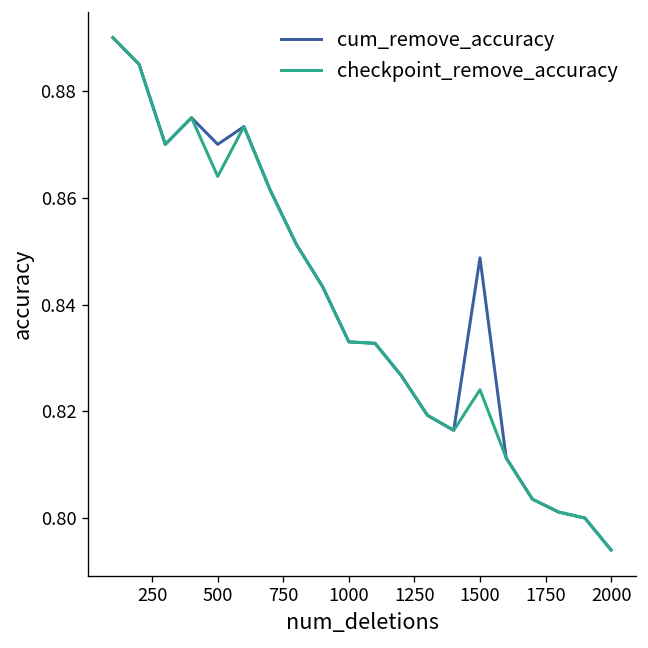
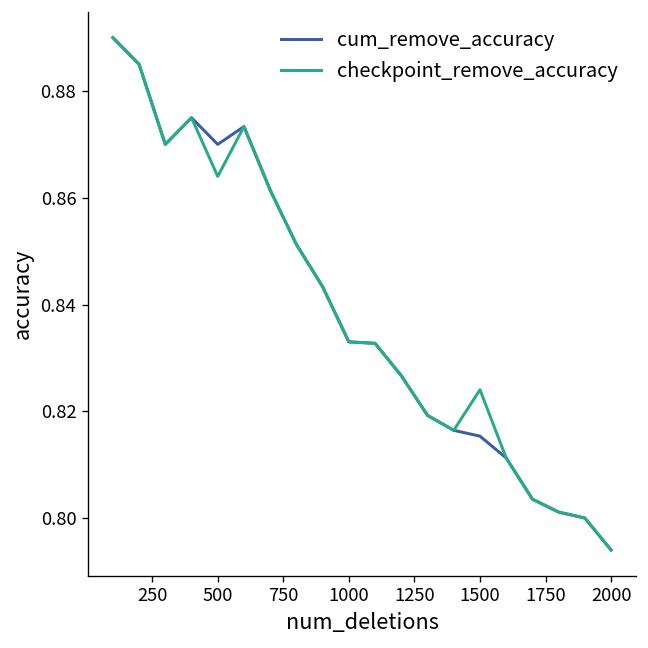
  {
    "cum_remove_accuracy": {
      "500": 0.870,
-     "1500": 0.849
+     "1500": 0.815
    },
    "checkpoint_remove_accuracy": {
      "500": 0.864,
      "1500": 0.824
    }
  }
